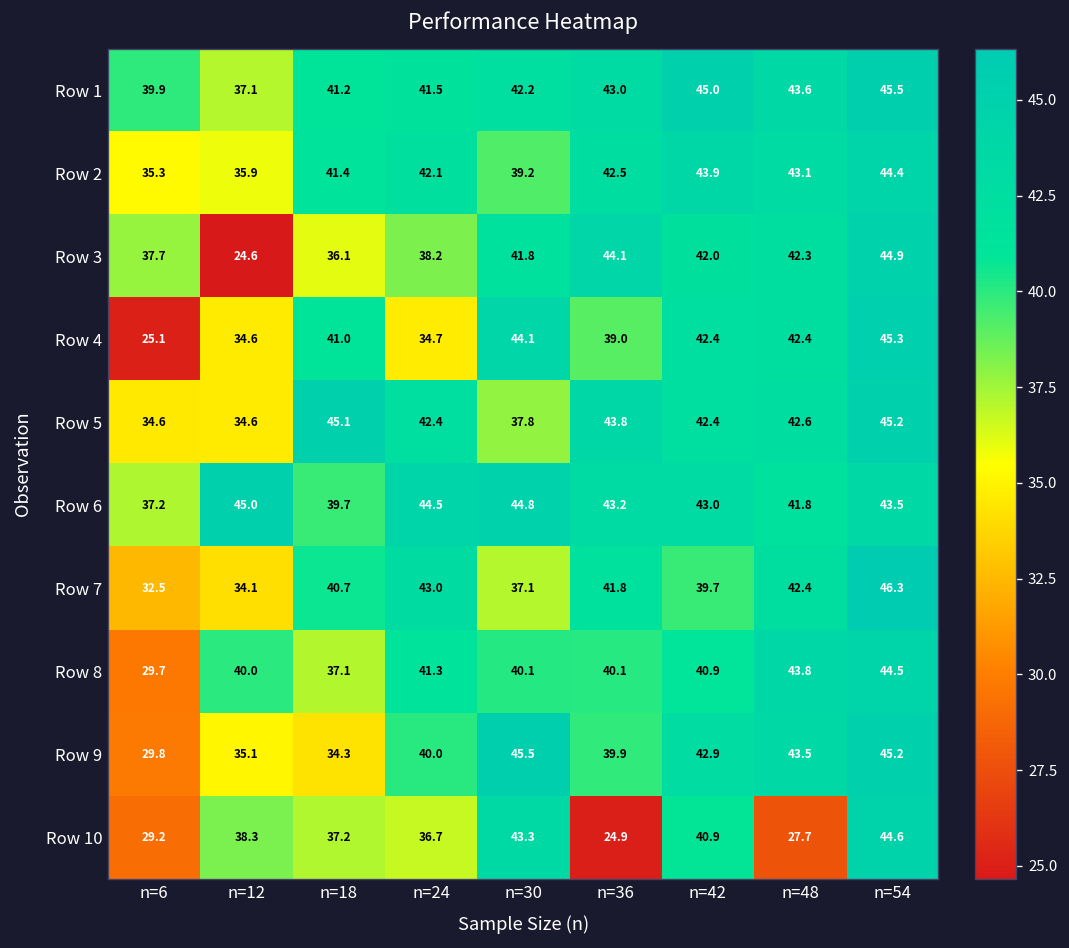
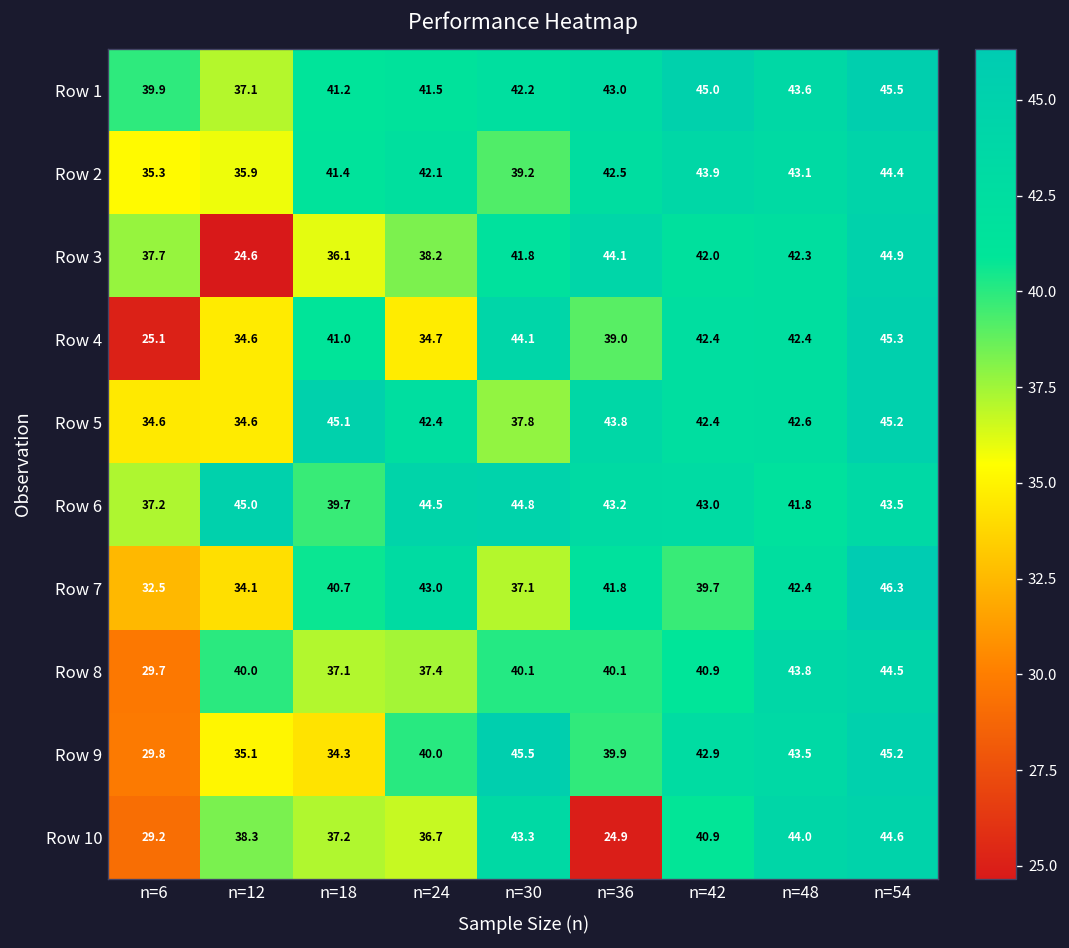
  {
    "Row 1": {
      "n=6": 39.9,
      "n=12": 37.1,
      "n=18": 41.2,
      "n=24": 41.5,
      "n=30": 42.2,
      "n=36": 43.0,
      "n=42": 45.0,
      "n=48": 43.6,
      "n=54": 45.5
    },
    "Row 2": {
      "n=6": 35.3,
      "n=12": 35.9,
      "n=18": 41.4,
      "n=24": 42.1,
      "n=30": 39.2,
      "n=36": 42.5,
      "n=42": 43.9,
      "n=48": 43.1,
      "n=54": 44.4
    },
    "Row 3": {
      "n=6": 37.7,
      "n=12": 24.6,
      "n=18": 36.1,
      "n=24": 38.2,
      "n=30": 41.8,
      "n=36": 44.1,
      "n=42": 42.0,
      "n=48": 42.3,
      "n=54": 44.9
    },
    "Row 4": {
      "n=6": 25.1,
      "n=12": 34.6,
      "n=18": 41.0,
      "n=24": 34.7,
      "n=30": 44.1,
      "n=36": 39.0,
      "n=42": 42.4,
      "n=48": 42.4,
      "n=54": 45.3
    },
    "Row 5": {
      "n=6": 34.6,
      "n=12": 34.6,
      "n=18": 45.1,
      "n=24": 42.4,
      "n=30": 37.8,
      "n=36": 43.8,
      "n=42": 42.4,
      "n=48": 42.6,
      "n=54": 45.2
    },
    "Row 6": {
      "n=6": 37.2,
      "n=12": 45.0,
      "n=18": 39.7,
      "n=24": 44.5,
      "n=30": 44.8,
      "n=36": 43.2,
      "n=42": 43.0,
      "n=48": 41.8,
      "n=54": 43.5
    },
    "Row 7": {
      "n=6": 32.5,
      "n=12": 34.1,
      "n=18": 40.7,
      "n=24": 43.0,
      "n=30": 37.1,
      "n=36": 41.8,
      "n=42": 39.7,
      "n=48": 42.4,
      "n=54": 46.3
    },
    "Row 8": {
      "n=6": 29.7,
      "n=12": 40.0,
      "n=18": 37.1,
-     "n=24": 41.3,
+     "n=24": 37.4,
      "n=30": 40.1,
      "n=36": 40.1,
      "n=42": 40.9,
      "n=48": 43.8,
      "n=54": 44.5
    },
    "Row 9": {
      "n=6": 29.8,
      "n=12": 35.1,
      "n=18": 34.3,
      "n=24": 40.0,
      "n=30": 45.5,
      "n=36": 39.9,
      "n=42": 42.9,
      "n=48": 43.5,
      "n=54": 45.2
    },
    "Row 10": {
      "n=6": 29.2,
      "n=12": 38.3,
      "n=18": 37.2,
      "n=24": 36.7,
      "n=30": 43.3,
      "n=36": 24.9,
      "n=42": 40.9,
-     "n=48": 27.7,
+     "n=48": 44.0,
      "n=54": 44.6
    }
  }
